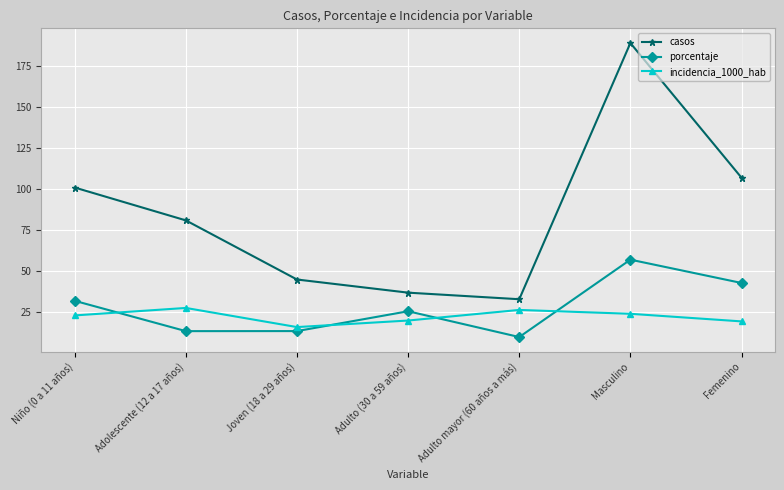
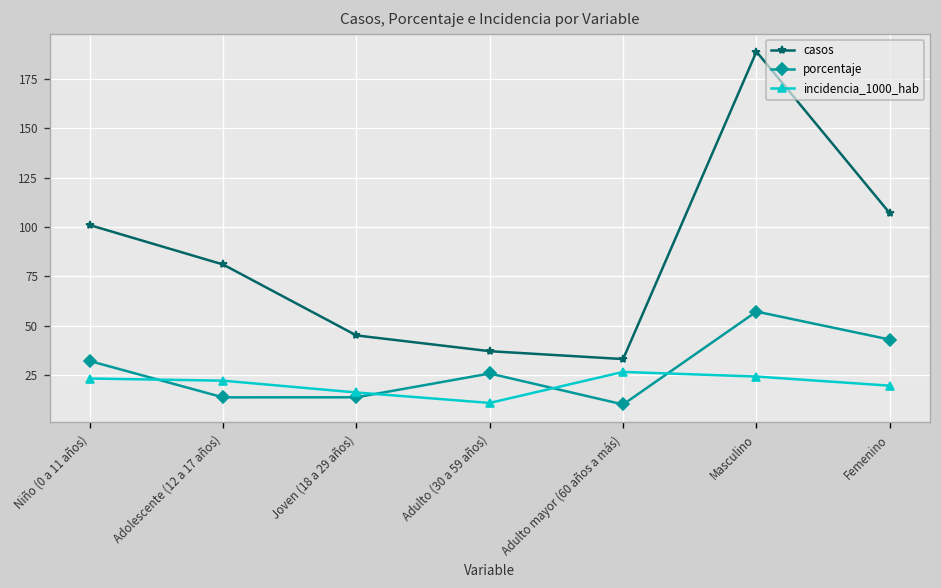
  {
    "casos": {
      "Niño (0 a 11 años)": 101,
      "Adolescente (12 a 17 años)": 81,
      "Joven (18 a 29 años)": 45,
      "Adulto (30 a 59 años)": 37,
      "Adulto mayor (60 años a más)": 33,
      "Masculino": 189,
      "Femenino": 107
    },
    "porcentaje": {
      "Niño (0 a 11 años)": 32,
      "Adolescente (12 a 17 años)": 14,
      "Joven (18 a 29 años)": 14,
      "Adulto (30 a 59 años)": 26,
      "Adulto mayor (60 años a más)": 10,
      "Masculino": 57,
      "Femenino": 43
    },
    "incidencia_1000_hab": {
      "Niño (0 a 11 años)": 23,
-     "Adolescente (12 a 17 años)": 28,
+     "Adolescente (12 a 17 años)": 22,
      "Joven (18 a 29 años)": 16,
-     "Adulto (30 a 59 años)": 20,
+     "Adulto (30 a 59 años)": 11,
      "Adulto mayor (60 años a más)": 26,
      "Masculino": 24,
      "Femenino": 20
    }
  }
